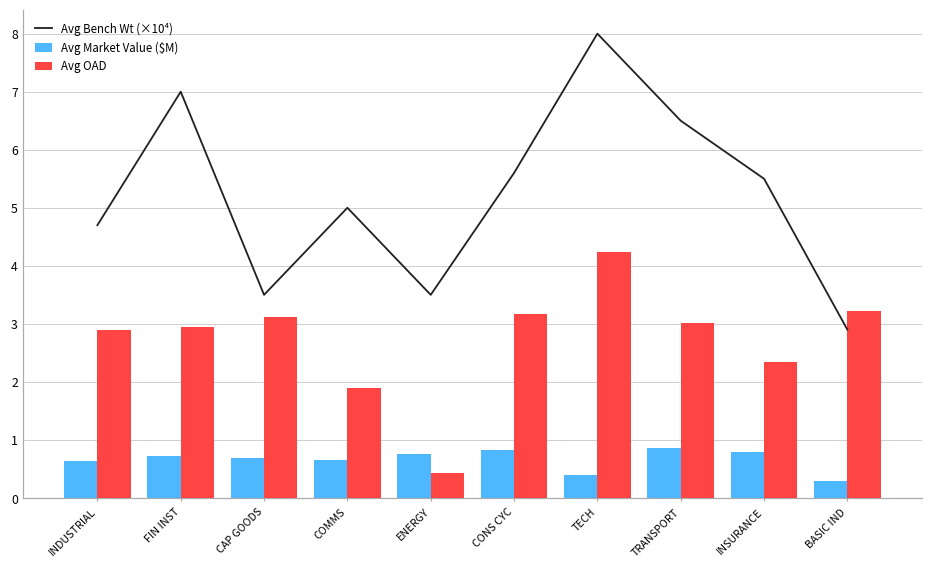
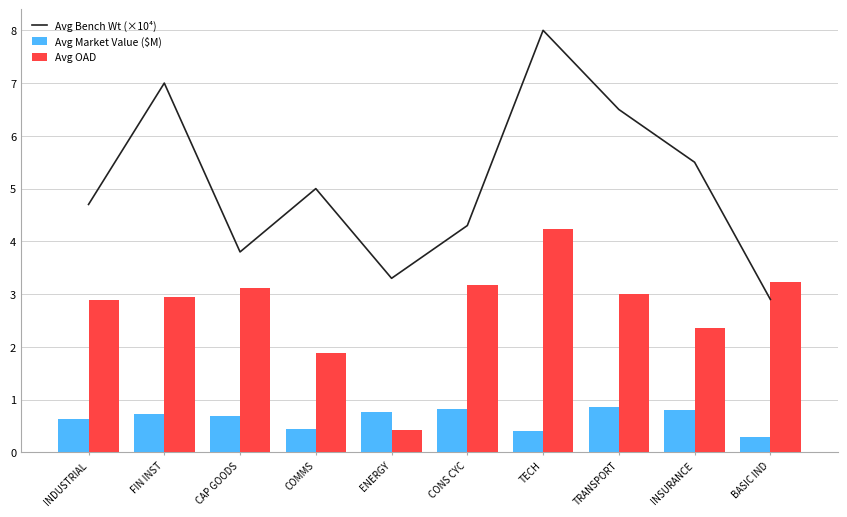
  {
    "Avg Market Value ($M)": {
      "INDUSTRIAL": 0.6,
      "FIN INST": 0.7,
      "CAP GOODS": 0.7,
-     "COMMS": 0.7,
+     "COMMS": 0.5,
      "ENERGY": 0.8,
      "CONS CYC": 0.8,
      "TECH": 0.4,
      "TRANSPORT": 0.9,
      "INSURANCE": 0.8,
      "BASIC IND": 0.3
    },
    "Avg Bench Wt (×10⁴)": {
      "INDUSTRIAL": 4.7,
      "FIN INST": 7.0,
-     "CAP GOODS": 3.5,
+     "CAP GOODS": 3.8,
      "COMMS": 5.0,
-     "ENERGY": 3.5,
-     "CONS CYC": 5.6,
+     "ENERGY": 3.3,
+     "CONS CYC": 4.3,
      "TECH": 8.0,
      "TRANSPORT": 6.5,
      "INSURANCE": 5.5,
      "BASIC IND": 2.9
    },
    "Avg OAD": {
      "INDUSTRIAL": 2.9,
      "FIN INST": 2.9,
      "CAP GOODS": 3.1,
      "COMMS": 1.9,
      "ENERGY": 0.4,
      "CONS CYC": 3.2,
      "TECH": 4.2,
      "TRANSPORT": 3.0,
      "INSURANCE": 2.4,
      "BASIC IND": 3.2
    }
  }
